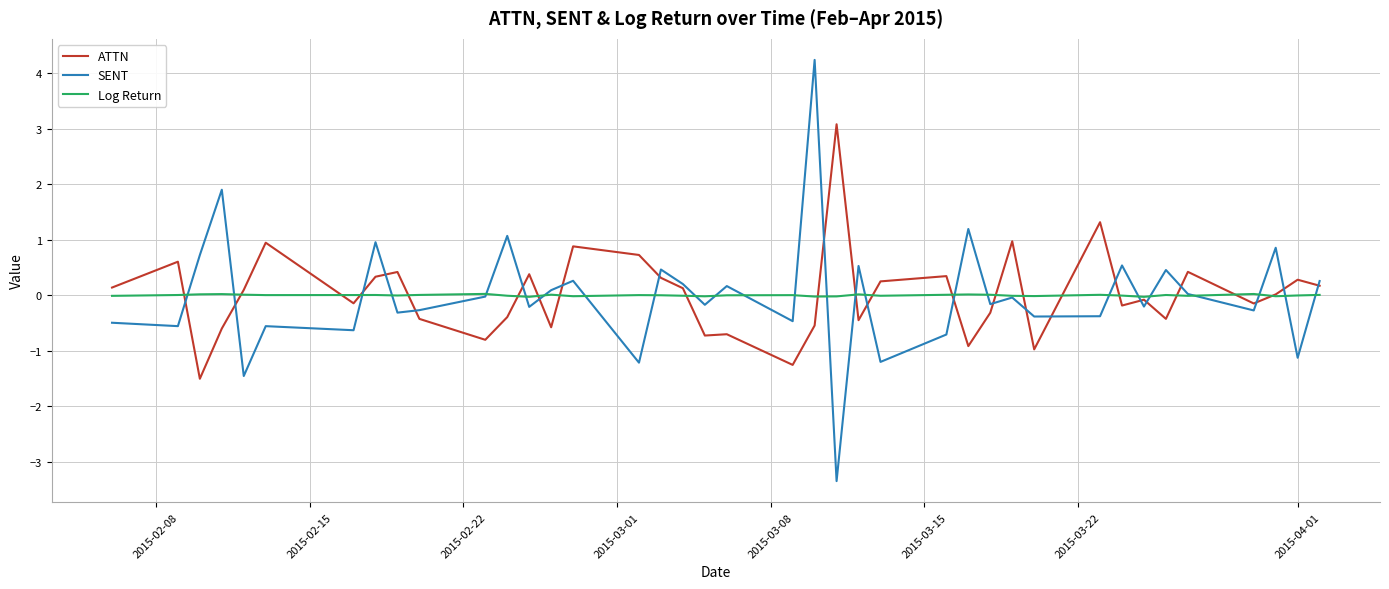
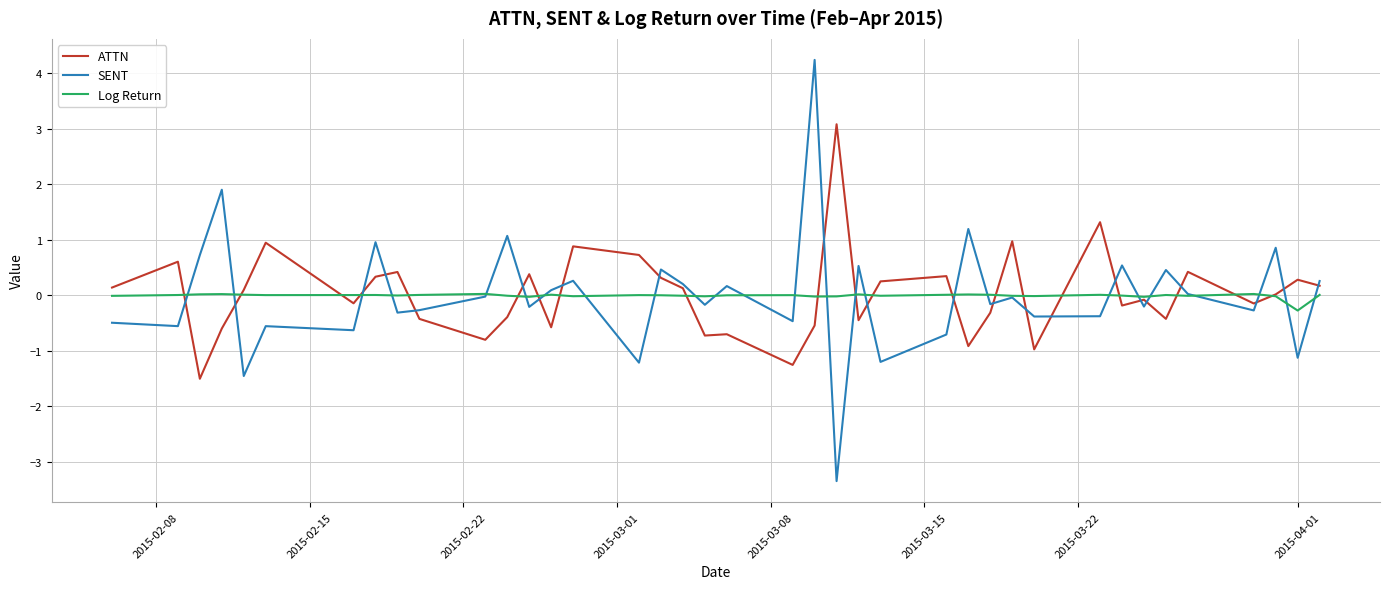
  {
    "ATTN": {
      "2015-04-01": 0.3
    },
    "SENT": {
      "2015-04-01": -1.1
    },
    "Log Return": {
-     "2015-04-01": 0.0
+     "2015-04-01": -0.3
    }
  }
